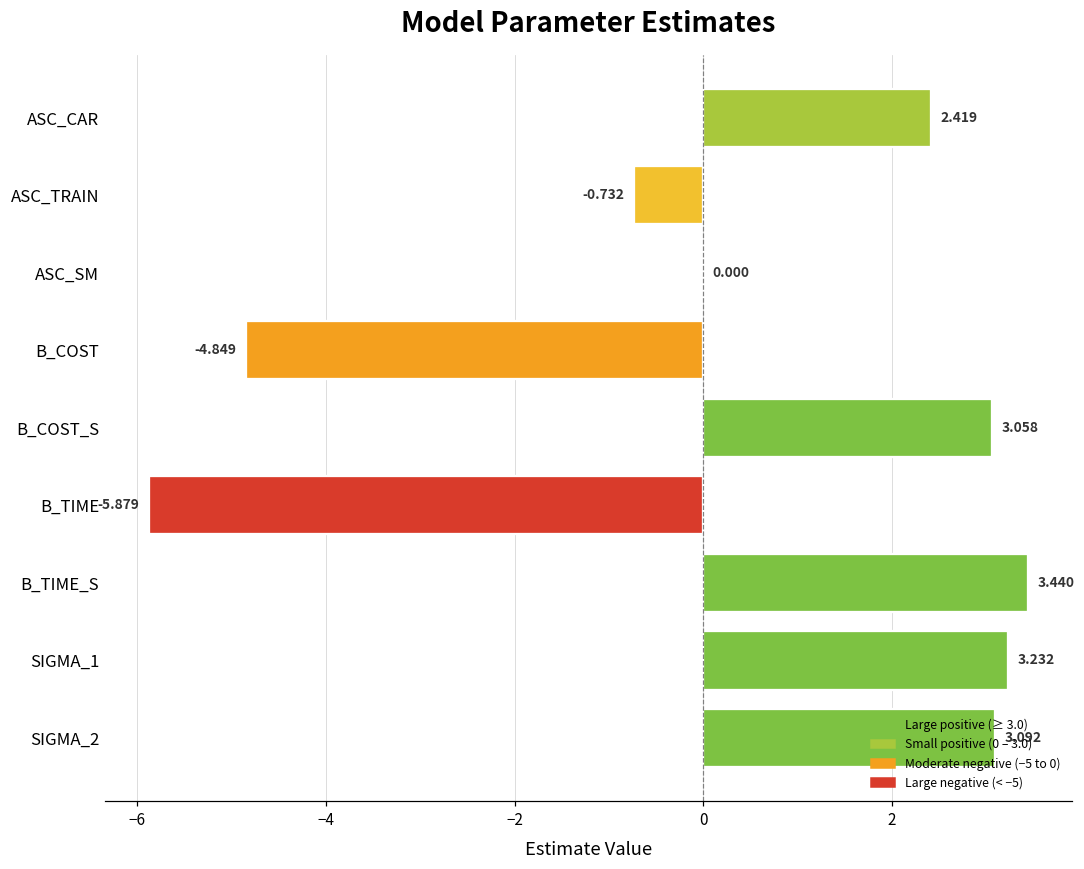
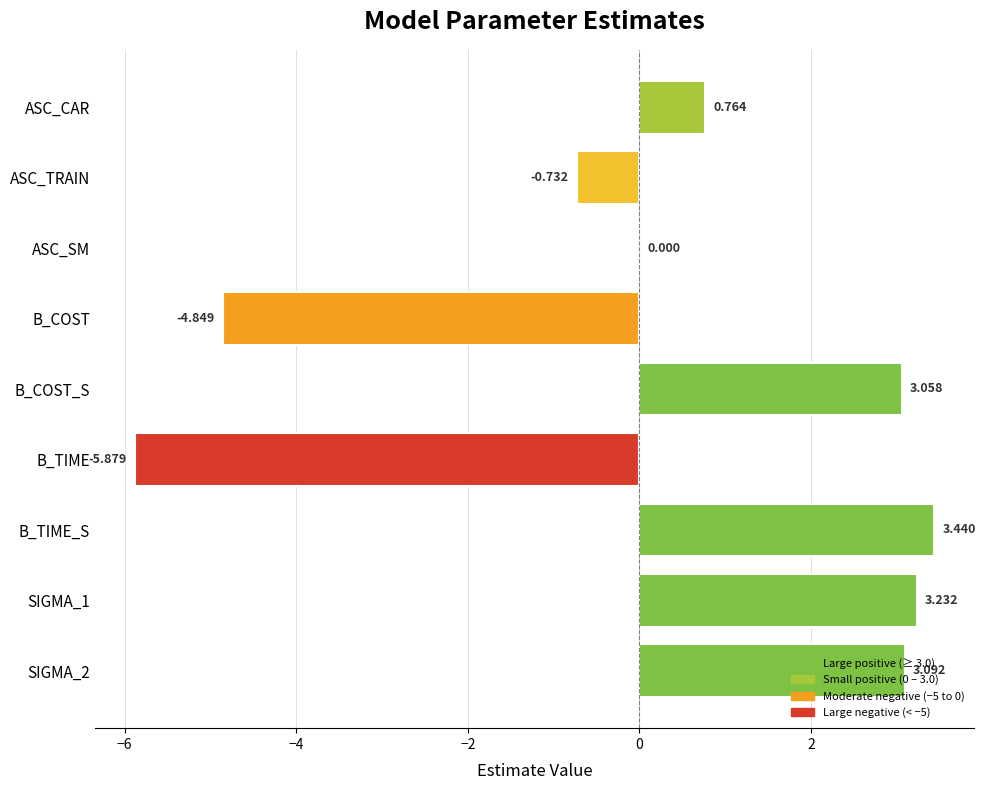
  {
-   "ASC_CAR": 2.419,
+   "ASC_CAR": 0.764,
    "ASC_TRAIN": -0.732,
    "ASC_SM": 0.000,
    "B_COST": -4.849,
    "B_COST_S": 3.058,
    "B_TIME": -5.879,
    "B_TIME_S": 3.440,
    "SIGMA_1": 3.232,
    "SIGMA_2": 3.092
  }
